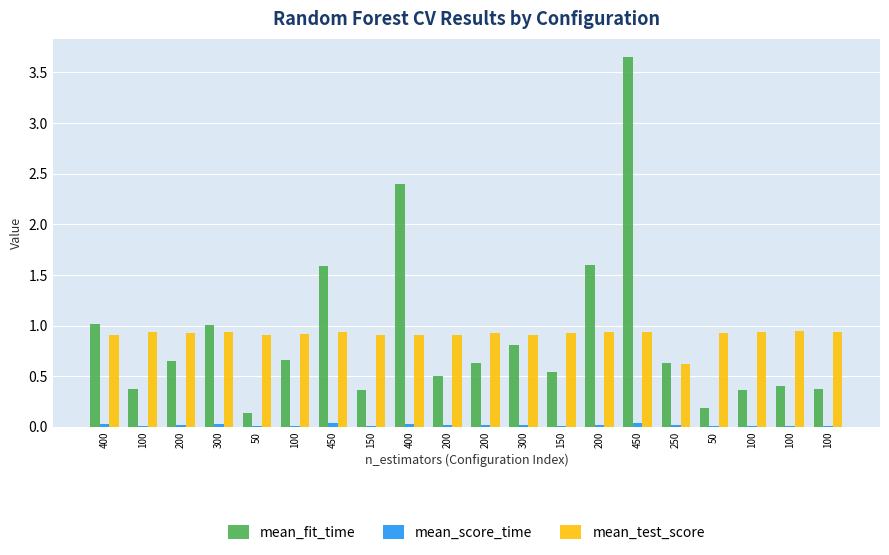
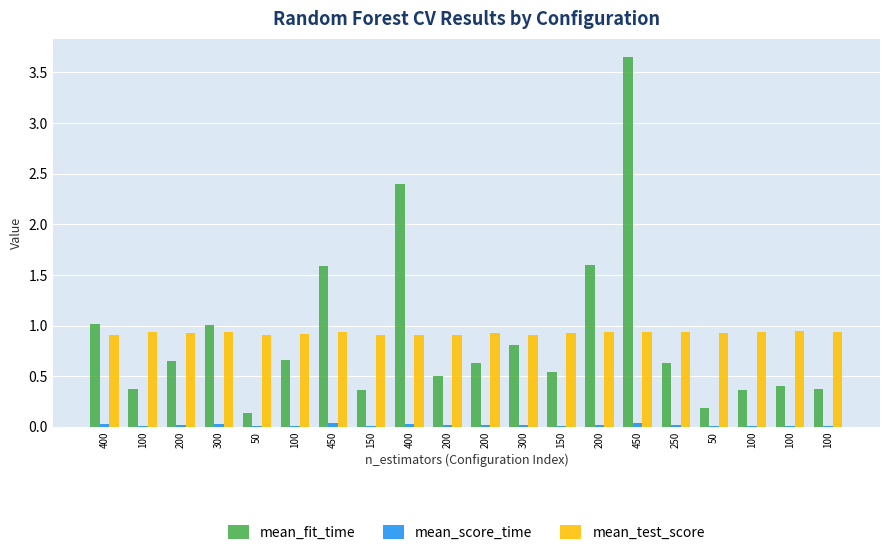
  {
    "mean_fit_time": {
      "250": 0.63
    },
    "mean_test_score": {
-     "250": 0.62
+     "250": 0.93
    }
  }
